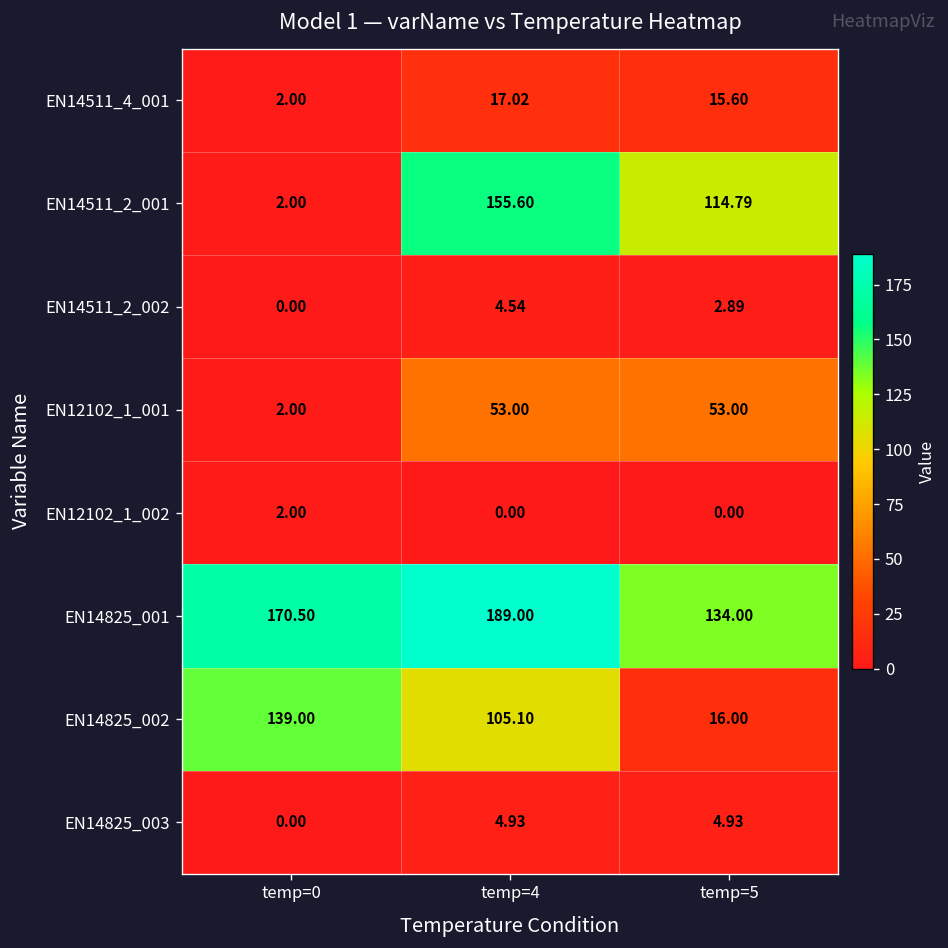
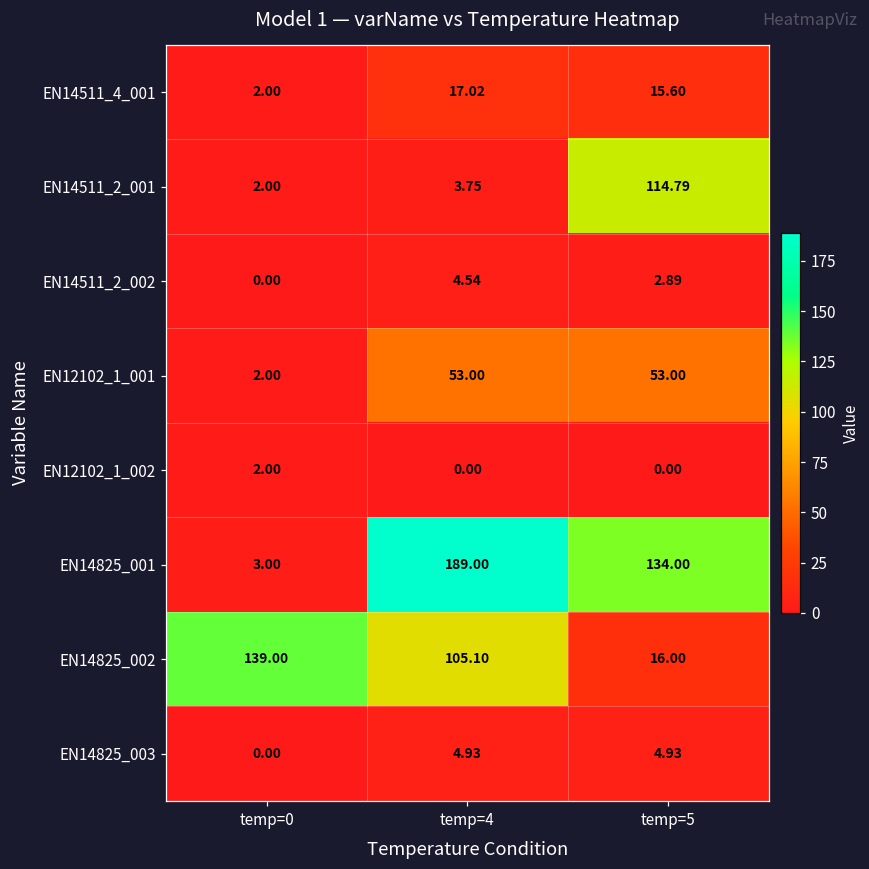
  {
    "EN14511_4_001": {
      "temp=0": 2.00,
      "temp=4": 17.02,
      "temp=5": 15.60
    },
    "EN14511_2_001": {
      "temp=0": 2.00,
-     "temp=4": 155.60,
+     "temp=4": 3.75,
      "temp=5": 114.79
    },
    "EN14511_2_002": {
      "temp=0": 0.00,
      "temp=4": 4.54,
      "temp=5": 2.89
    },
    "EN12102_1_001": {
      "temp=0": 2.00,
      "temp=4": 53.00,
      "temp=5": 53.00
    },
    "EN12102_1_002": {
      "temp=0": 2.00,
      "temp=4": 0.00,
      "temp=5": 0.00
    },
    "EN14825_001": {
-     "temp=0": 170.50,
+     "temp=0": 3.00,
      "temp=4": 189.00,
      "temp=5": 134.00
    },
    "EN14825_002": {
      "temp=0": 139.00,
      "temp=4": 105.10,
      "temp=5": 16.00
    },
    "EN14825_003": {
      "temp=0": 0.00,
      "temp=4": 4.93,
      "temp=5": 4.93
    }
  }
